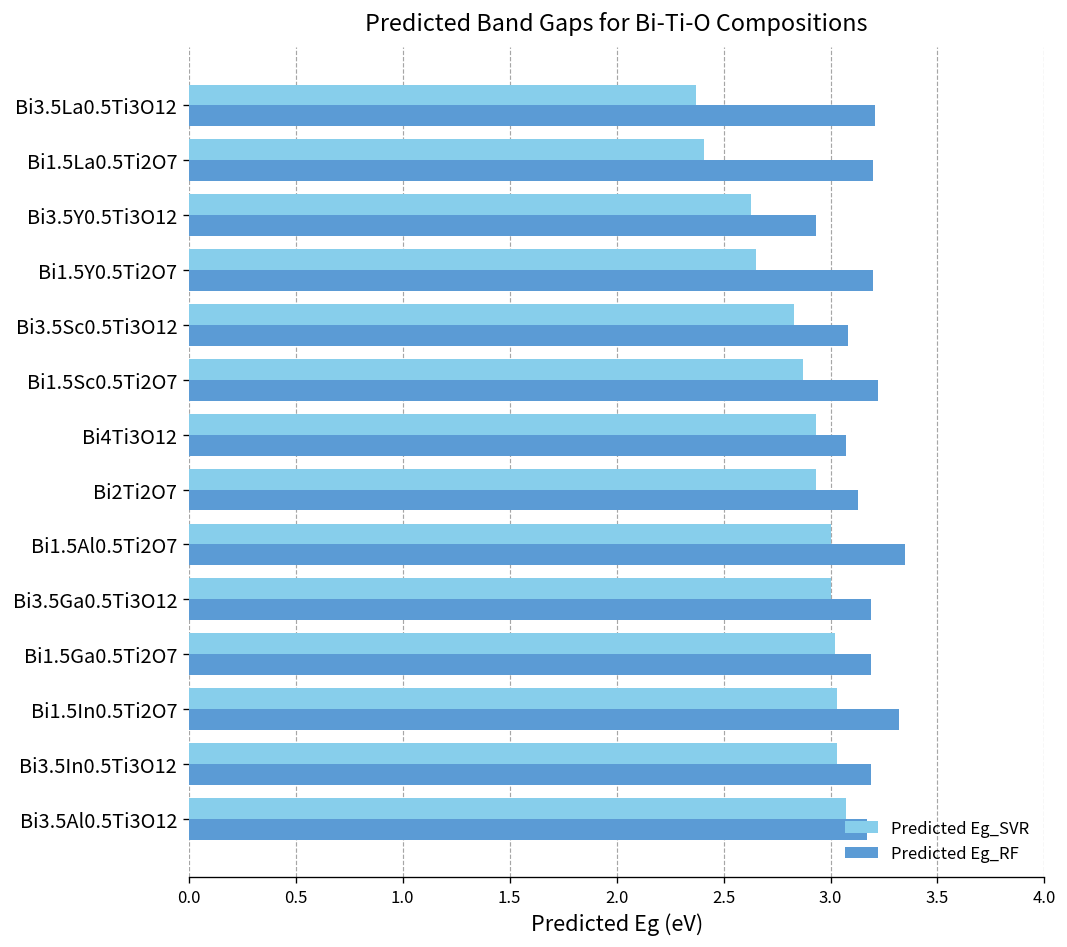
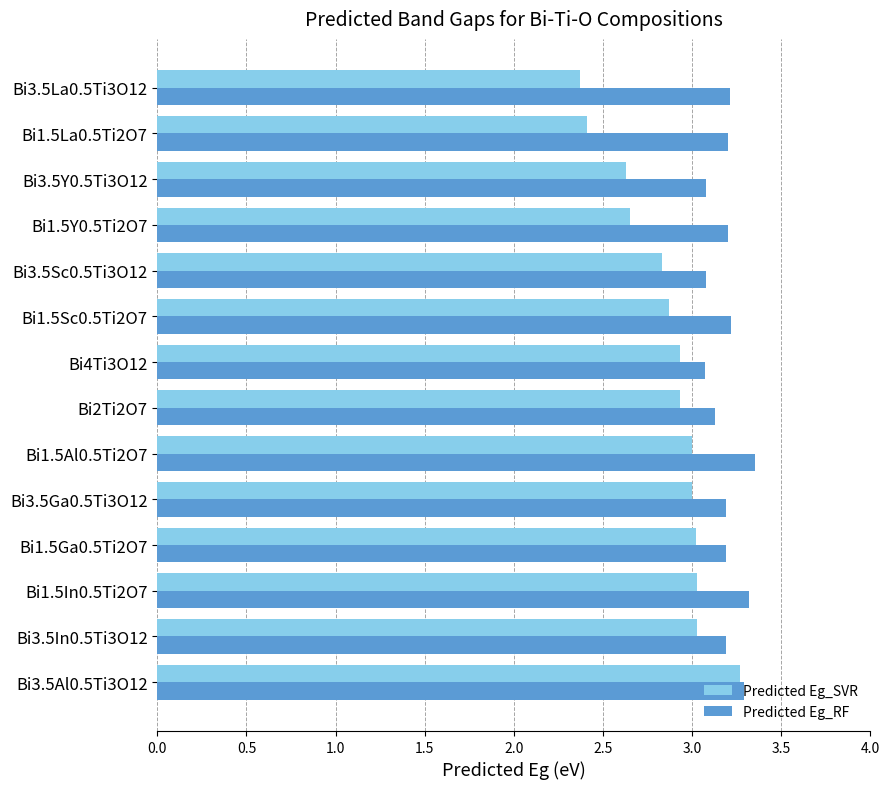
  {
    "Predicted Eg_SVR": {
      "Bi3.5La0.5Ti3O12": 2.37,
      "Bi1.5La0.5Ti2O7": 2.41,
      "Bi3.5Y0.5Ti3O12": 2.63,
      "Bi1.5Y0.5Ti2O7": 2.65,
      "Bi3.5Sc0.5Ti3O12": 2.83,
      "Bi1.5Sc0.5Ti2O7": 2.87,
      "Bi4Ti3O12": 2.93,
      "Bi2Ti2O7": 2.93,
      "Bi1.5Al0.5Ti2O7": 3.00,
      "Bi3.5Ga0.5Ti3O12": 3.00,
      "Bi1.5Ga0.5Ti2O7": 3.02,
      "Bi1.5In0.5Ti2O7": 3.03,
      "Bi3.5In0.5Ti3O12": 3.03,
-     "Bi3.5Al0.5Ti3O12": 3.07
+     "Bi3.5Al0.5Ti3O12": 3.27
    },
    "Predicted Eg_RF": {
      "Bi3.5La0.5Ti3O12": 3.21,
      "Bi1.5La0.5Ti2O7": 3.20,
-     "Bi3.5Y0.5Ti3O12": 2.93,
+     "Bi3.5Y0.5Ti3O12": 3.08,
      "Bi1.5Y0.5Ti2O7": 3.20,
      "Bi3.5Sc0.5Ti3O12": 3.08,
      "Bi1.5Sc0.5Ti2O7": 3.22,
      "Bi4Ti3O12": 3.07,
      "Bi2Ti2O7": 3.13,
      "Bi1.5Al0.5Ti2O7": 3.35,
      "Bi3.5Ga0.5Ti3O12": 3.19,
      "Bi1.5Ga0.5Ti2O7": 3.19,
      "Bi1.5In0.5Ti2O7": 3.32,
      "Bi3.5In0.5Ti3O12": 3.19,
-     "Bi3.5Al0.5Ti3O12": 3.17
+     "Bi3.5Al0.5Ti3O12": 3.29
    }
  }
